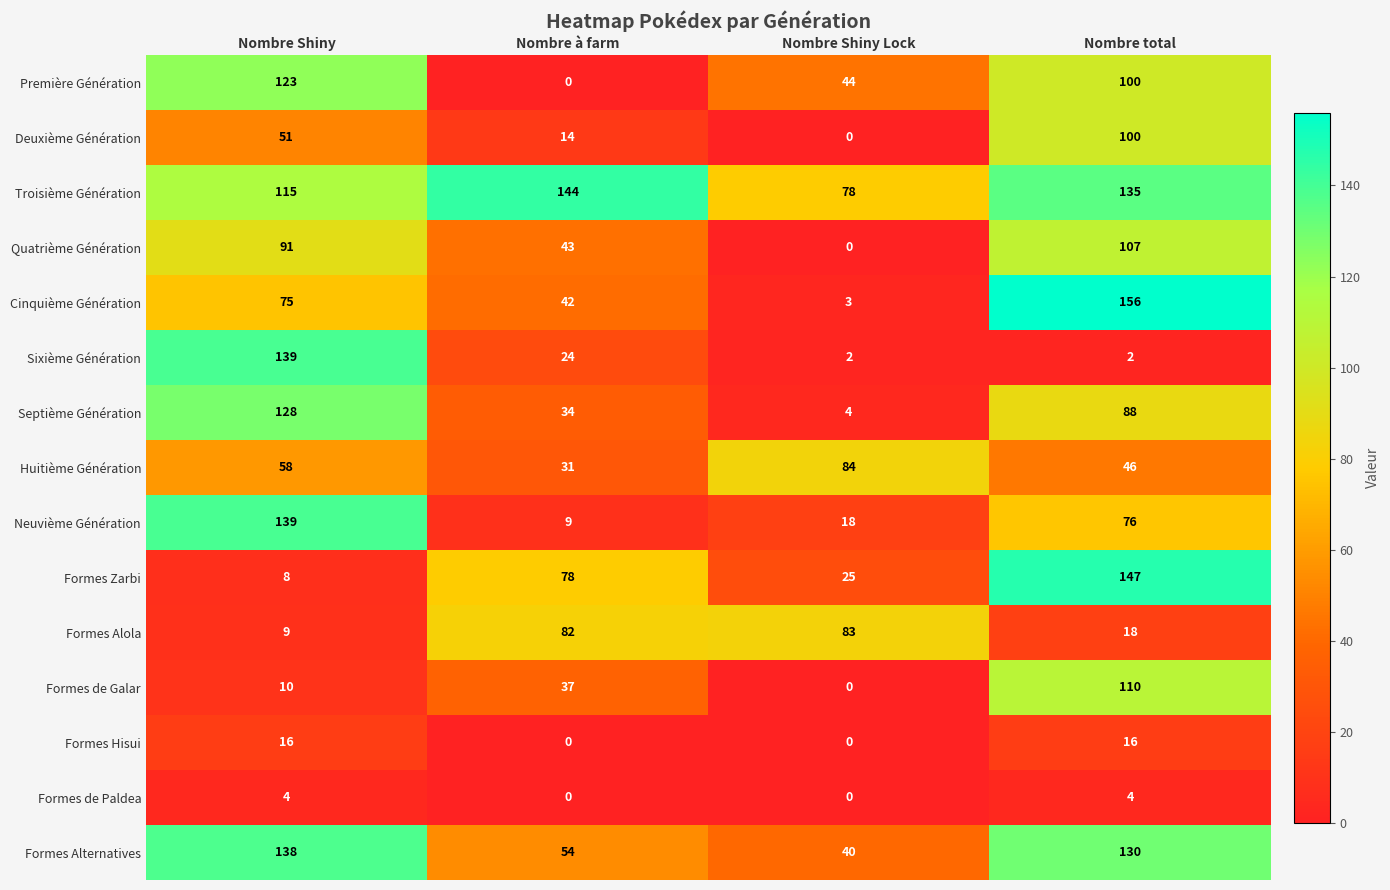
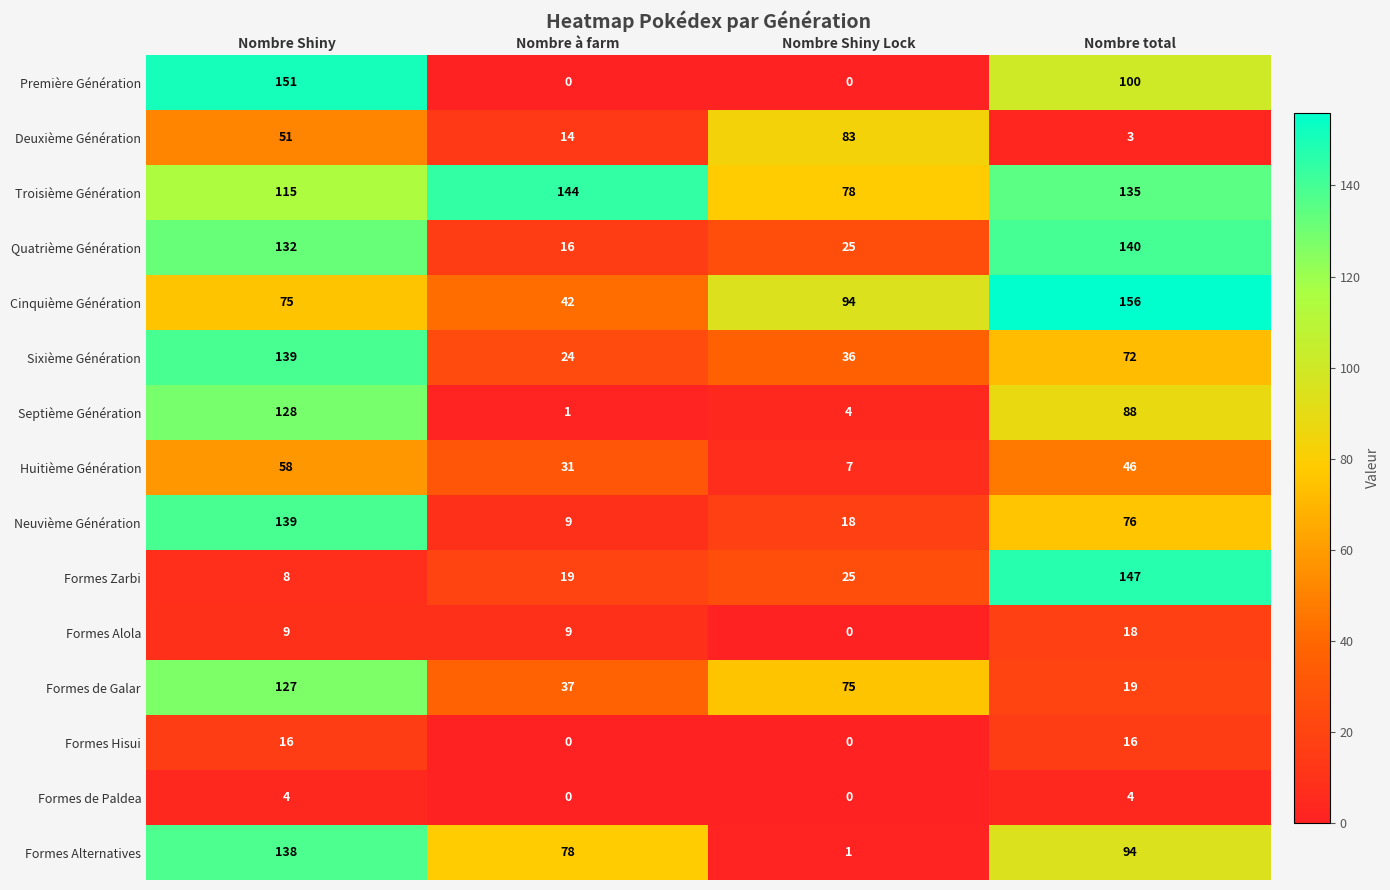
  {
    "Première Génération": {
-     "Nombre Shiny": 123,
+     "Nombre Shiny": 151,
      "Nombre à farm": 0,
-     "Nombre Shiny Lock": 44,
+     "Nombre Shiny Lock": 0,
      "Nombre total": 100
    },
    "Deuxième Génération": {
      "Nombre Shiny": 51,
      "Nombre à farm": 14,
-     "Nombre Shiny Lock": 0,
-     "Nombre total": 100
+     "Nombre Shiny Lock": 83,
+     "Nombre total": 3
    },
    "Troisième Génération": {
      "Nombre Shiny": 115,
      "Nombre à farm": 144,
      "Nombre Shiny Lock": 78,
      "Nombre total": 135
    },
    "Quatrième Génération": {
-     "Nombre Shiny": 91,
-     "Nombre à farm": 43,
-     "Nombre Shiny Lock": 0,
-     "Nombre total": 107
+     "Nombre Shiny": 132,
+     "Nombre à farm": 16,
+     "Nombre Shiny Lock": 25,
+     "Nombre total": 140
    },
    "Cinquième Génération": {
      "Nombre Shiny": 75,
      "Nombre à farm": 42,
-     "Nombre Shiny Lock": 3,
+     "Nombre Shiny Lock": 94,
      "Nombre total": 156
    },
    "Sixième Génération": {
      "Nombre Shiny": 139,
      "Nombre à farm": 24,
-     "Nombre Shiny Lock": 2,
-     "Nombre total": 2
+     "Nombre Shiny Lock": 36,
+     "Nombre total": 72
    },
    "Septième Génération": {
      "Nombre Shiny": 128,
-     "Nombre à farm": 34,
+     "Nombre à farm": 1,
      "Nombre Shiny Lock": 4,
      "Nombre total": 88
    },
    "Huitième Génération": {
      "Nombre Shiny": 58,
      "Nombre à farm": 31,
-     "Nombre Shiny Lock": 84,
+     "Nombre Shiny Lock": 7,
      "Nombre total": 46
    },
    "Neuvième Génération": {
      "Nombre Shiny": 139,
      "Nombre à farm": 9,
      "Nombre Shiny Lock": 18,
      "Nombre total": 76
    },
    "Formes Zarbi": {
      "Nombre Shiny": 8,
-     "Nombre à farm": 78,
+     "Nombre à farm": 19,
      "Nombre Shiny Lock": 25,
      "Nombre total": 147
    },
    "Formes Alola": {
      "Nombre Shiny": 9,
-     "Nombre à farm": 82,
-     "Nombre Shiny Lock": 83,
+     "Nombre à farm": 9,
+     "Nombre Shiny Lock": 0,
      "Nombre total": 18
    },
    "Formes de Galar": {
-     "Nombre Shiny": 10,
+     "Nombre Shiny": 127,
      "Nombre à farm": 37,
-     "Nombre Shiny Lock": 0,
-     "Nombre total": 110
+     "Nombre Shiny Lock": 75,
+     "Nombre total": 19
    },
    "Formes Hisui": {
      "Nombre Shiny": 16,
      "Nombre à farm": 0,
      "Nombre Shiny Lock": 0,
      "Nombre total": 16
    },
    "Formes de Paldea": {
      "Nombre Shiny": 4,
      "Nombre à farm": 0,
      "Nombre Shiny Lock": 0,
      "Nombre total": 4
    },
    "Formes Alternatives": {
      "Nombre Shiny": 138,
-     "Nombre à farm": 54,
-     "Nombre Shiny Lock": 40,
-     "Nombre total": 130
+     "Nombre à farm": 78,
+     "Nombre Shiny Lock": 1,
+     "Nombre total": 94
    }
  }
